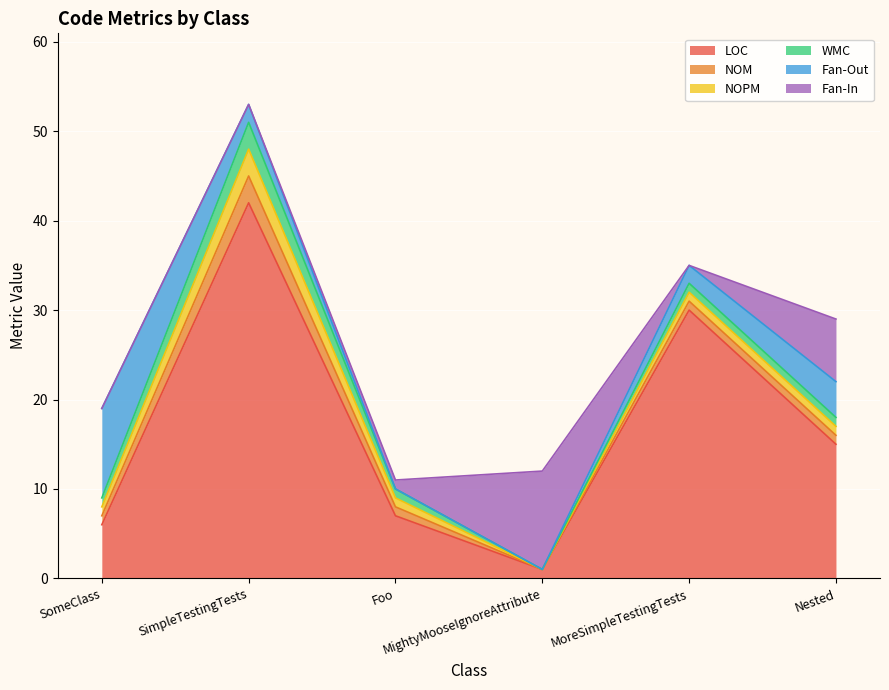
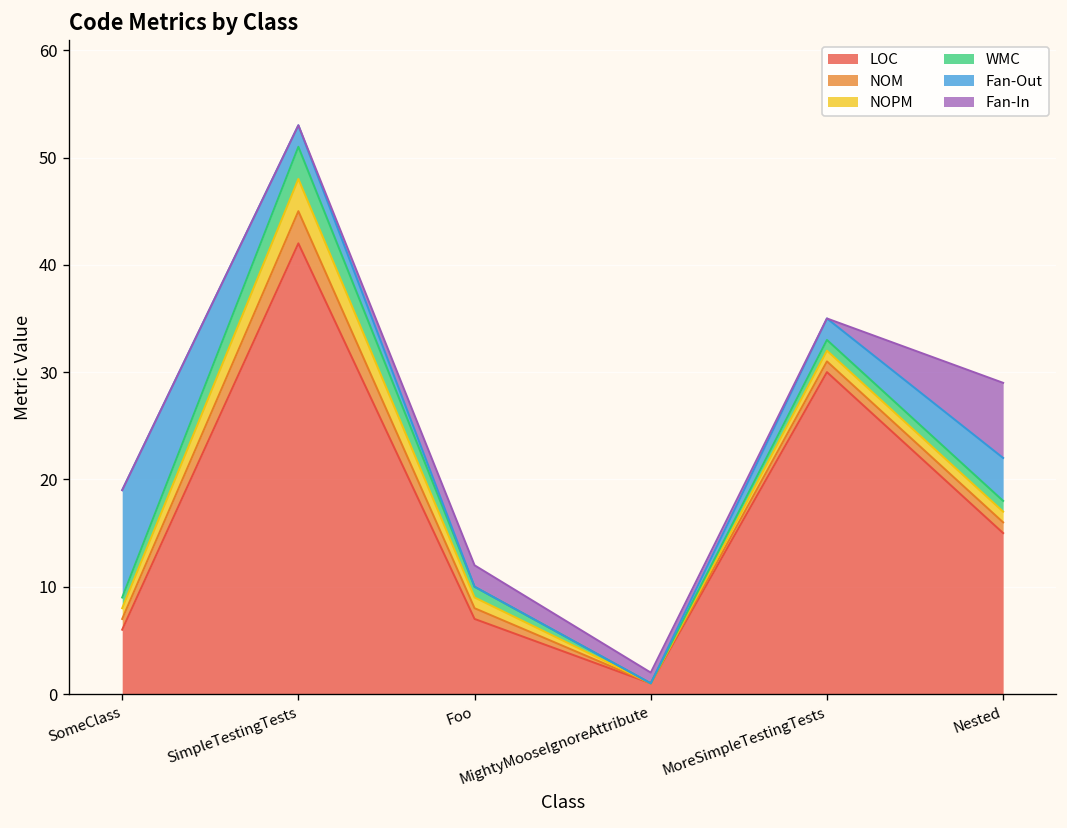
  {
    "NOPM": {
      "SomeClass": 1,
      "SimpleTestingTests": 3,
      "Foo": 1,
      "MoreSimpleTestingTests": 1,
      "Nested": 1
    },
    "WMC": {
      "SomeClass": 1,
      "SimpleTestingTests": 3,
      "MoreSimpleTestingTests": 1,
      "Nested": 1
    },
    "Fan-Out": {
      "Nested": 4
    },
    "Fan-In": {
-     "Foo": 1,
-     "MightyMooseIgnoreAttribute": 11,
+     "Foo": 2,
+     "MightyMooseIgnoreAttribute": 1,
      "Nested": 7
    }
  }
